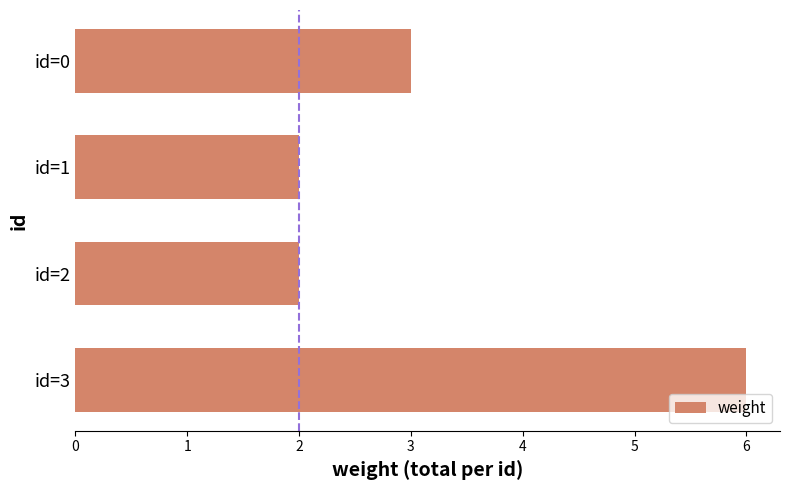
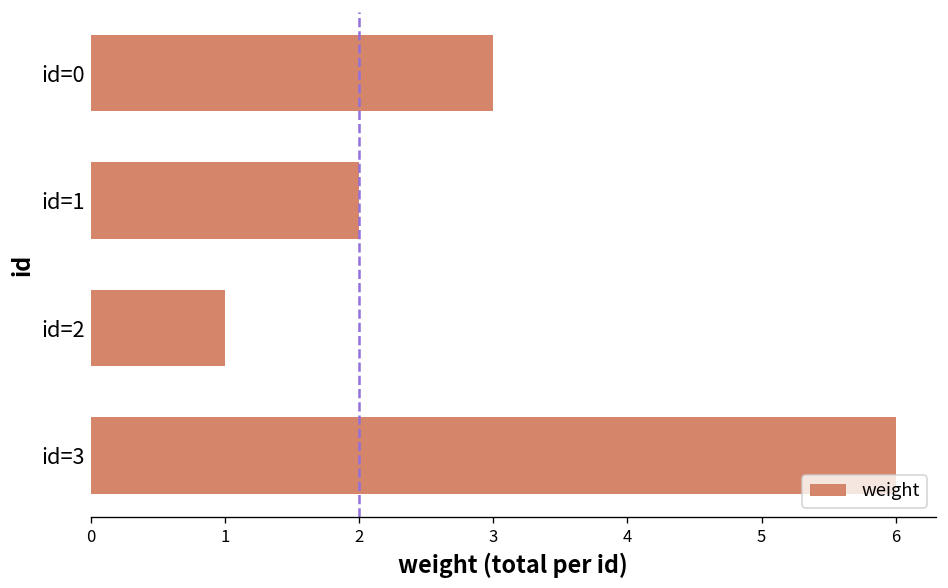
  {
    "id=0": 3,
    "id=1": 2,
-   "id=2": 2,
+   "id=2": 1,
    "id=3": 6
  }
